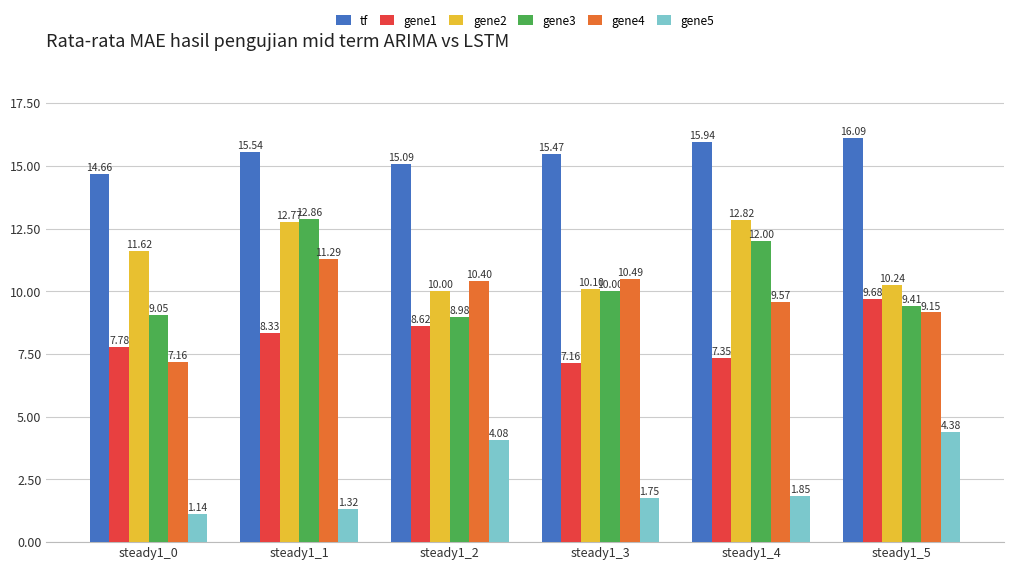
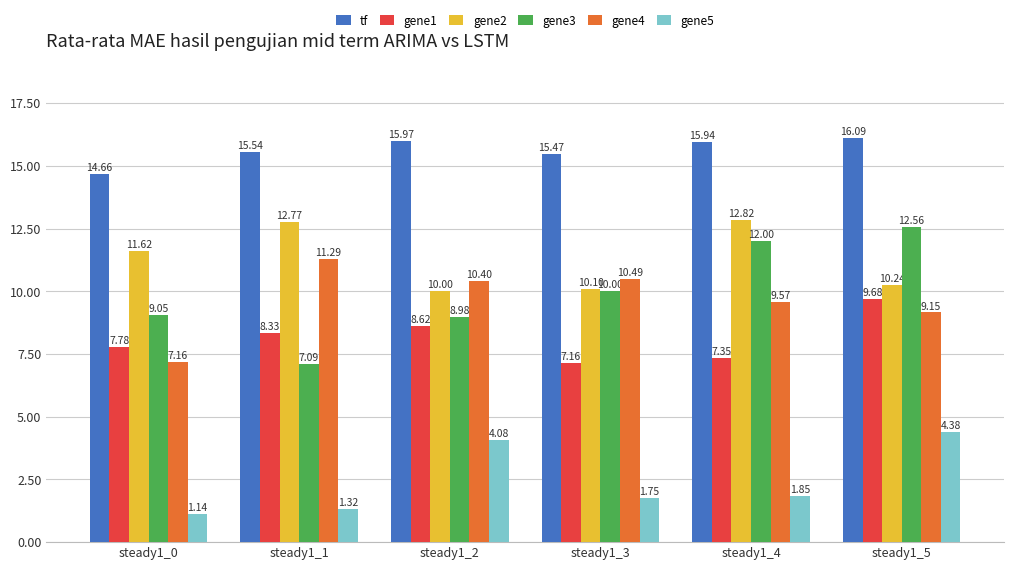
  {
    "tf": {
      "steady1_0": 14.66,
      "steady1_1": 15.54,
-     "steady1_2": 15.09,
+     "steady1_2": 15.97,
      "steady1_3": 15.47,
      "steady1_4": 15.94,
      "steady1_5": 16.09
    },
    "gene2": {
      "steady1_0": 11.62,
      "steady1_1": 12.77,
      "steady1_2": 10.00,
      "steady1_4": 12.82,
      "steady1_5": 10.24
    },
    "gene3": {
      "steady1_0": 9.05,
-     "steady1_1": 12.86,
+     "steady1_1": 7.09,
      "steady1_2": 8.98,
      "steady1_4": 12.00,
-     "steady1_5": 9.41
+     "steady1_5": 12.56
    },
    "gene5": {
      "steady1_0": 1.14,
      "steady1_1": 1.32,
      "steady1_2": 4.08,
      "steady1_3": 1.75,
      "steady1_4": 1.85,
      "steady1_5": 4.38
    }
  }
